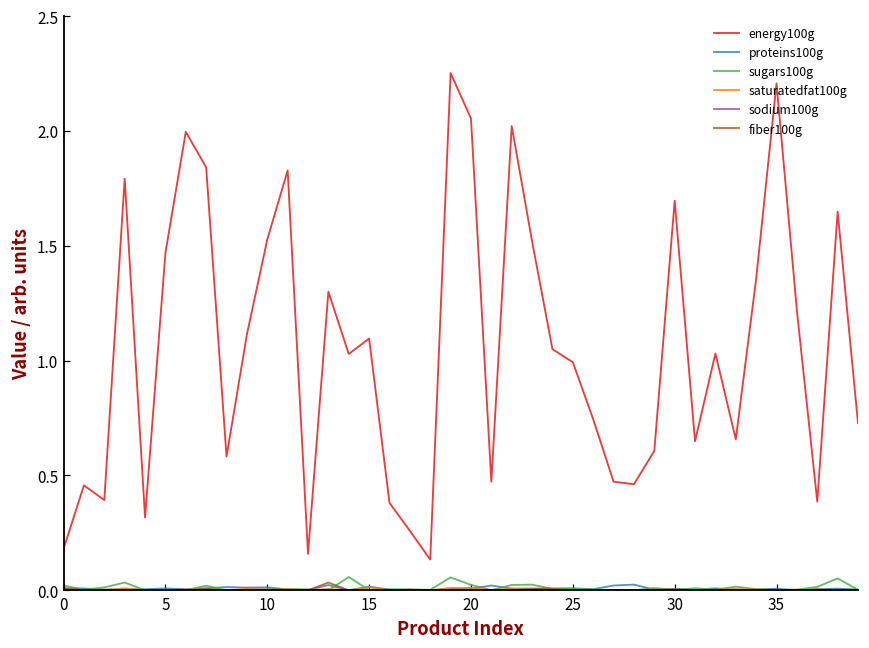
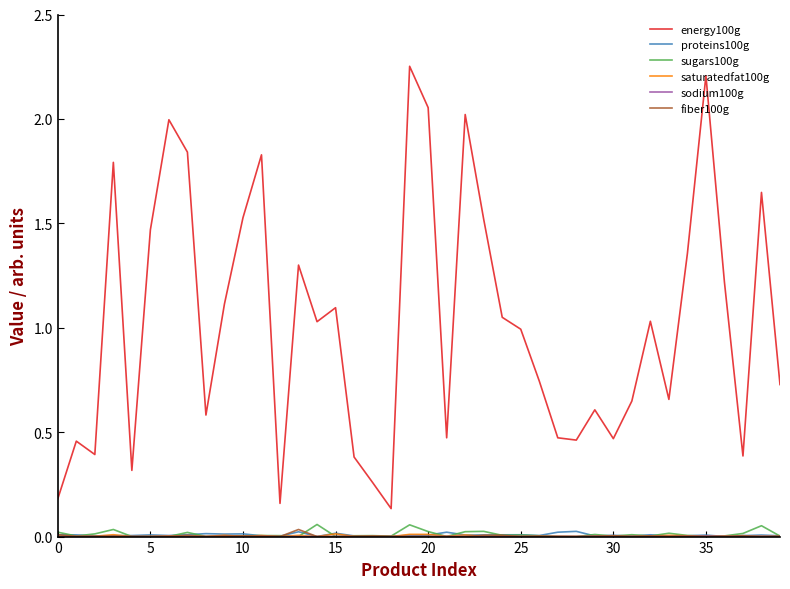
  {
    "energy100g": {
      "0": 0.18,
      "5": 1.47,
      "10": 1.53,
      "15": 1.10,
      "20": 2.05,
      "25": 0.99,
-     "30": 1.70,
+     "30": 0.47,
      "35": 2.21
    },
    "sugars100g": {
      "20": 0.02
    }
  }
